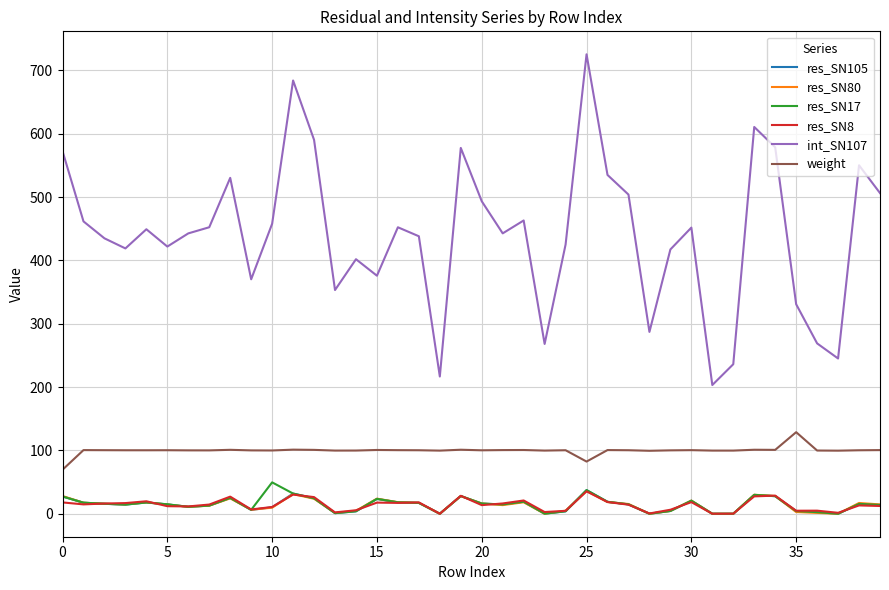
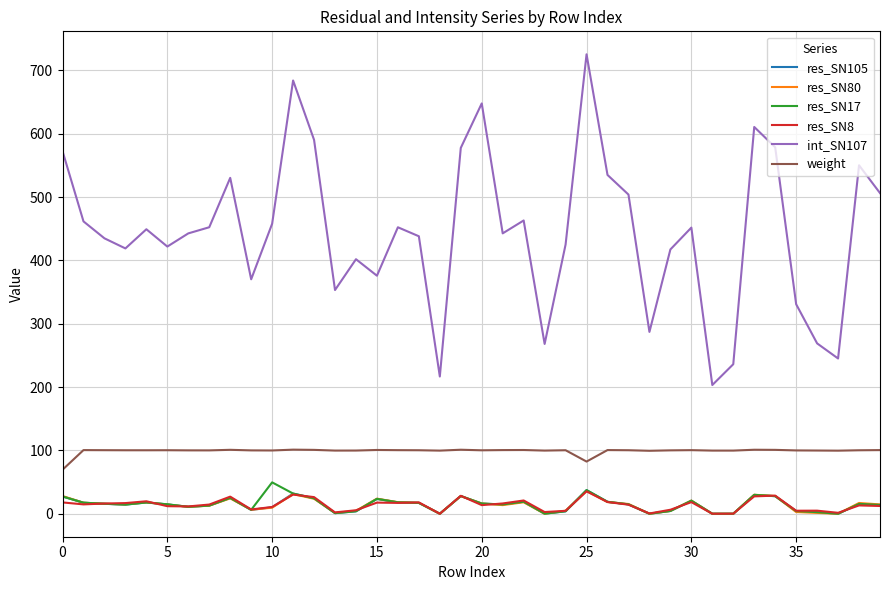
  {
    "res_SN17": {
      "10": 50
    },
    "res_SN8": {
      "0": 20,
      "15": 20
    },
    "int_SN107": {
      "0": 570,
      "5": 420,
      "10": 460,
      "15": 380,
-     "20": 490,
+     "20": 650,
      "25": 730,
      "30": 450,
      "35": 330
    },
    "weight": {
      "0": 70,
      "5": 100,
      "10": 100,
      "15": 100,
      "20": 100,
      "25": 80,
      "30": 100,
-     "35": 130
+     "35": 100
    }
  }
